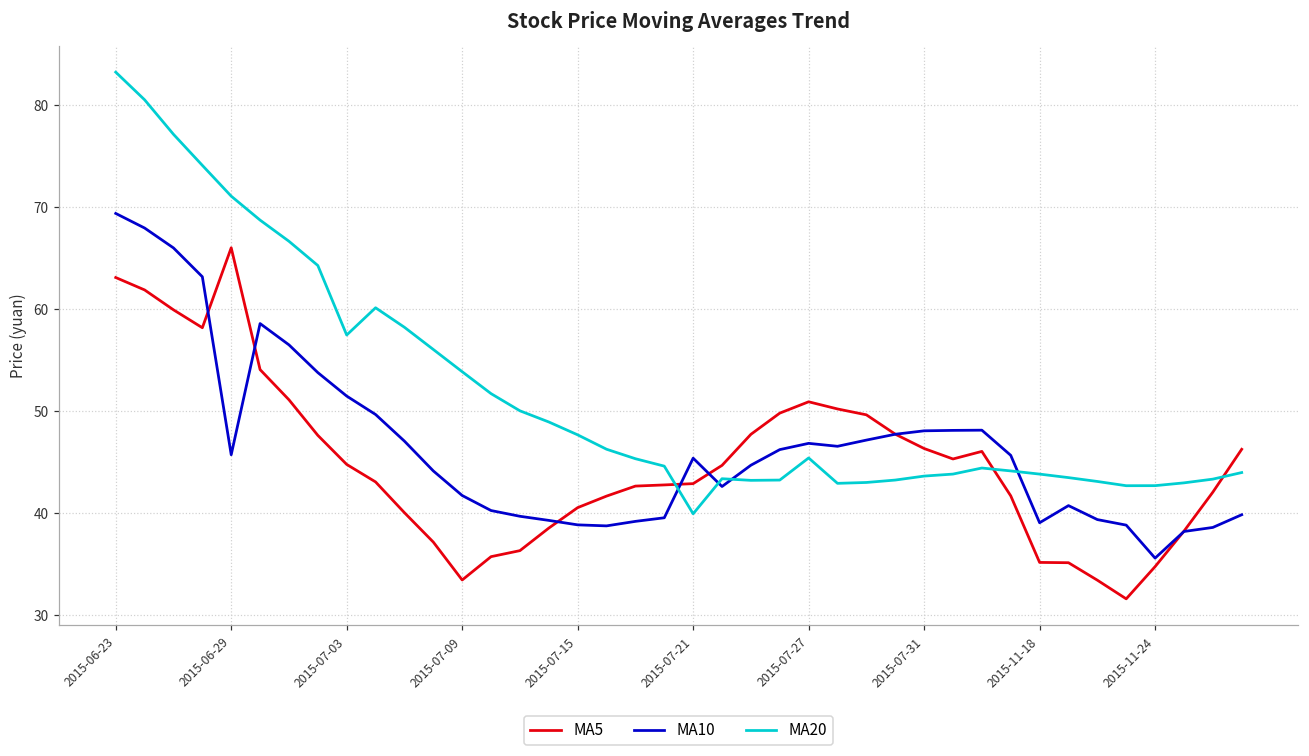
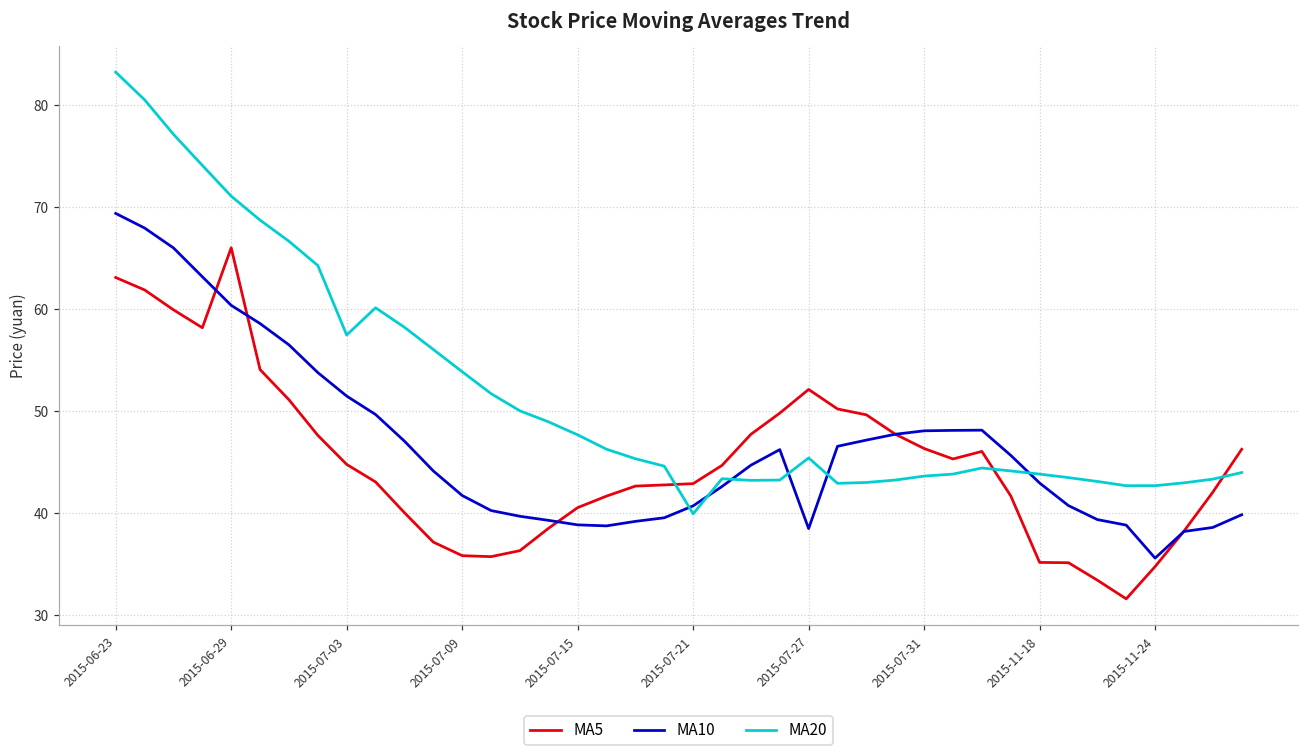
  {
    "MA5": {
      "2015-06-23": 63,
      "2015-06-29": 66,
      "2015-07-03": 45,
-     "2015-07-09": 33,
+     "2015-07-09": 36,
      "2015-07-15": 41,
      "2015-07-21": 43,
-     "2015-07-27": 51,
+     "2015-07-27": 52,
      "2015-07-31": 46,
      "2015-11-18": 35,
      "2015-11-24": 35
    },
    "MA10": {
      "2015-06-23": 69,
-     "2015-06-29": 46,
+     "2015-06-29": 60,
      "2015-07-03": 51,
      "2015-07-09": 42,
      "2015-07-15": 39,
-     "2015-07-21": 45,
-     "2015-07-27": 47,
+     "2015-07-21": 41,
+     "2015-07-27": 38,
      "2015-07-31": 48,
-     "2015-11-18": 39,
+     "2015-11-18": 43,
      "2015-11-24": 36
    },
    "MA20": {
      "2015-06-23": 83,
      "2015-06-29": 71,
      "2015-07-03": 57,
      "2015-07-09": 54,
      "2015-07-15": 48,
      "2015-07-21": 40,
      "2015-07-27": 45,
      "2015-07-31": 44,
      "2015-11-18": 44,
      "2015-11-24": 43
    }
  }
